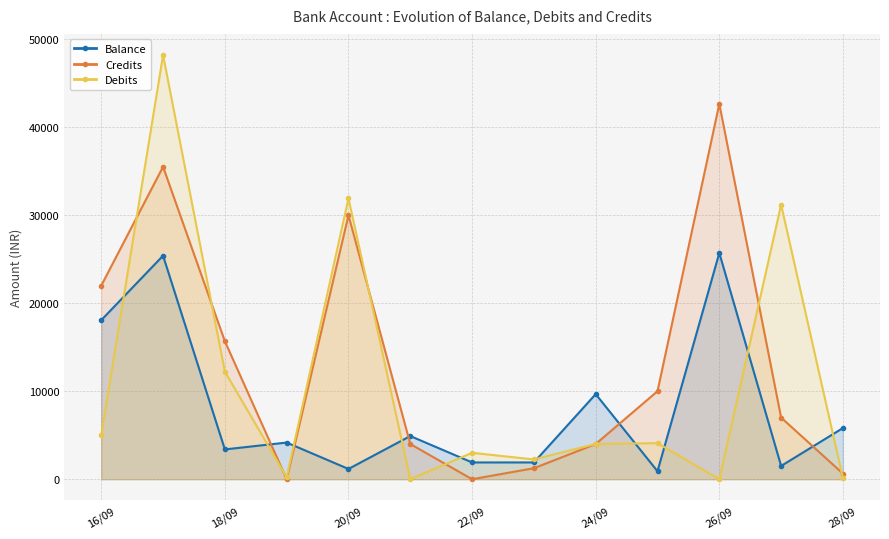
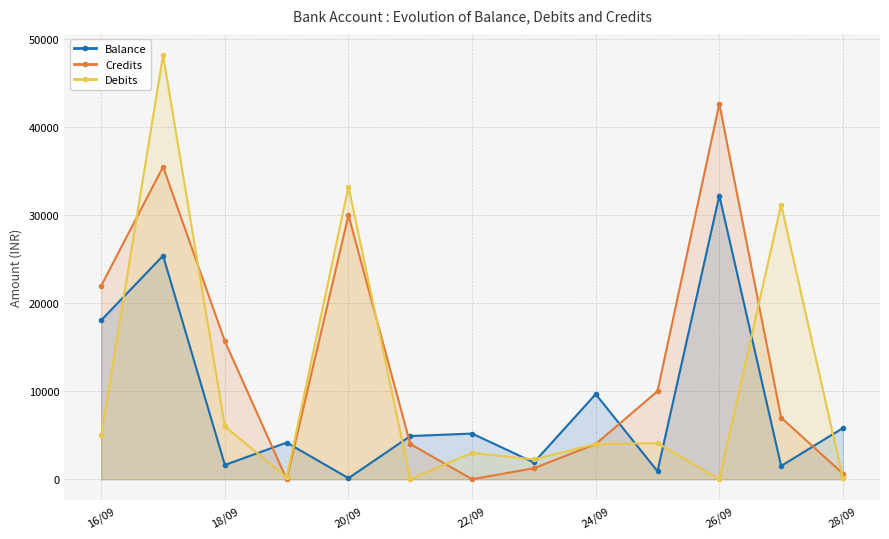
  {
    "Balance": {
      "16/09": 18000,
-     "18/09": 3000,
-     "20/09": 1000,
-     "22/09": 2000,
+     "18/09": 2000,
+     "20/09": 0,
+     "22/09": 5000,
      "24/09": 10000,
-     "26/09": 26000,
+     "26/09": 32000,
      "28/09": 6000
    },
    "Credits": {
      "16/09": 22000,
      "18/09": 16000,
      "20/09": 30000,
      "22/09": 0,
      "26/09": 43000,
      "28/09": 1000
    },
    "Debits": {
      "16/09": 5000,
-     "18/09": 12000,
-     "20/09": 32000,
+     "18/09": 6000,
+     "20/09": 33000,
      "22/09": 3000,
      "26/09": 0,
      "28/09": 0
    }
  }
